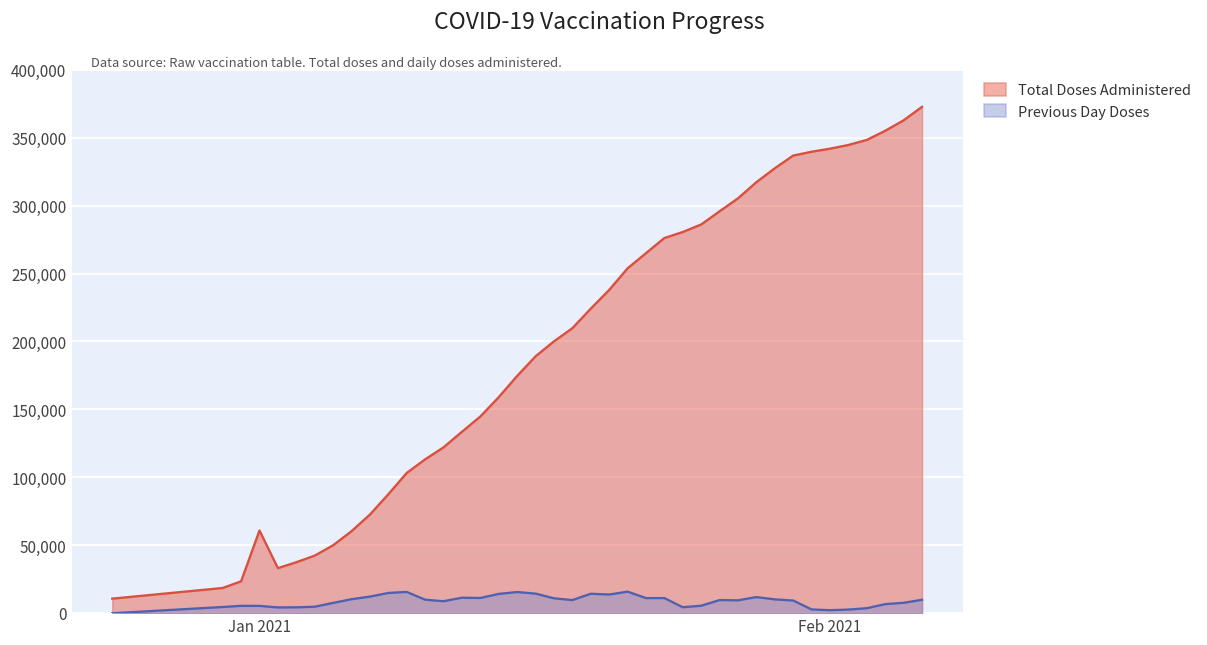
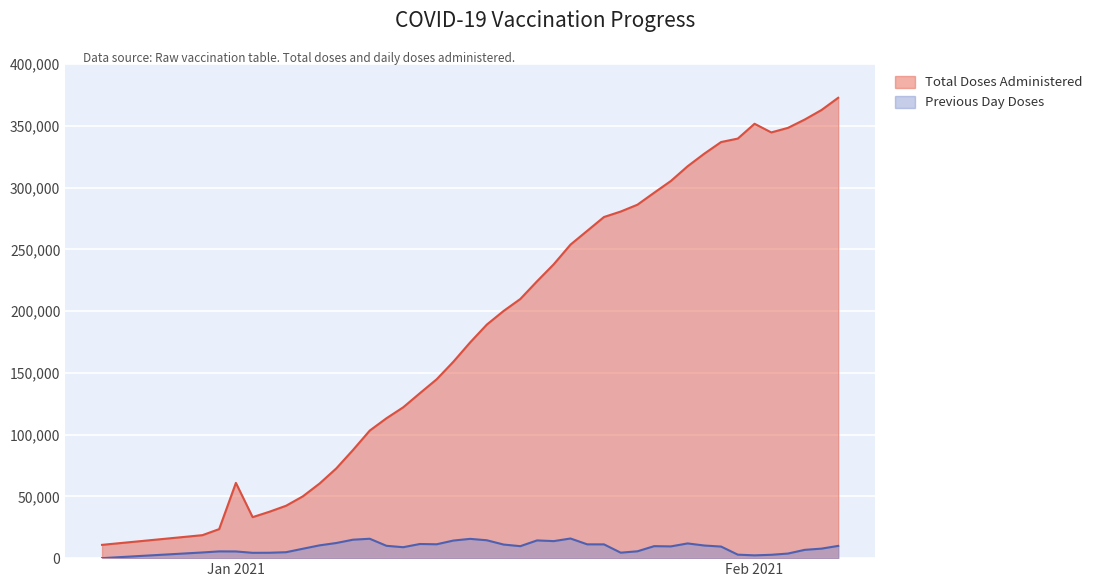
  {
    "Total Doses Administered": {
      "Jan 2021": "61,000",
-     "Feb 2021": "342,000"
+     "Feb 2021": "352,000"
    },
    "Previous Day Doses": {
      "Jan 2021": "5,000",
      "Feb 2021": "2,000"
    }
  }
